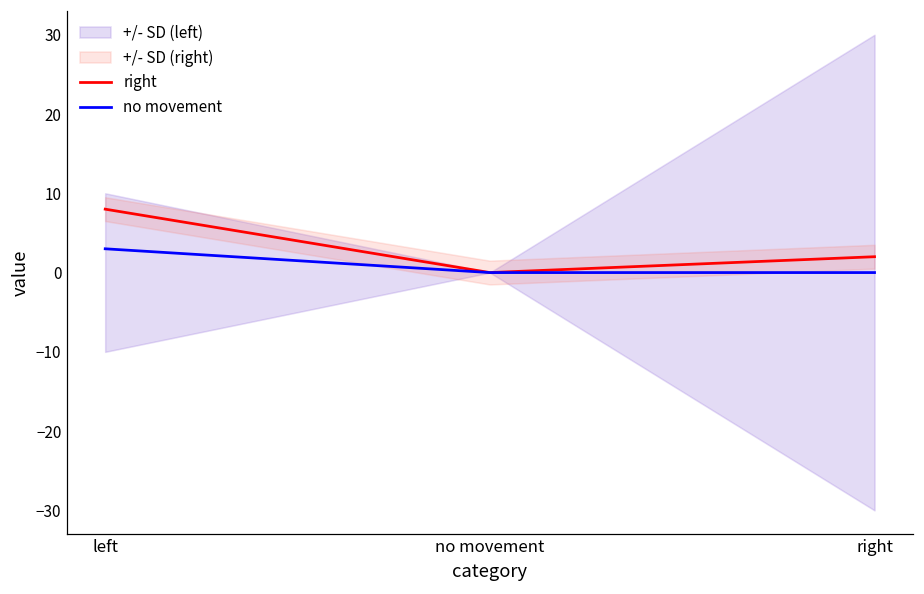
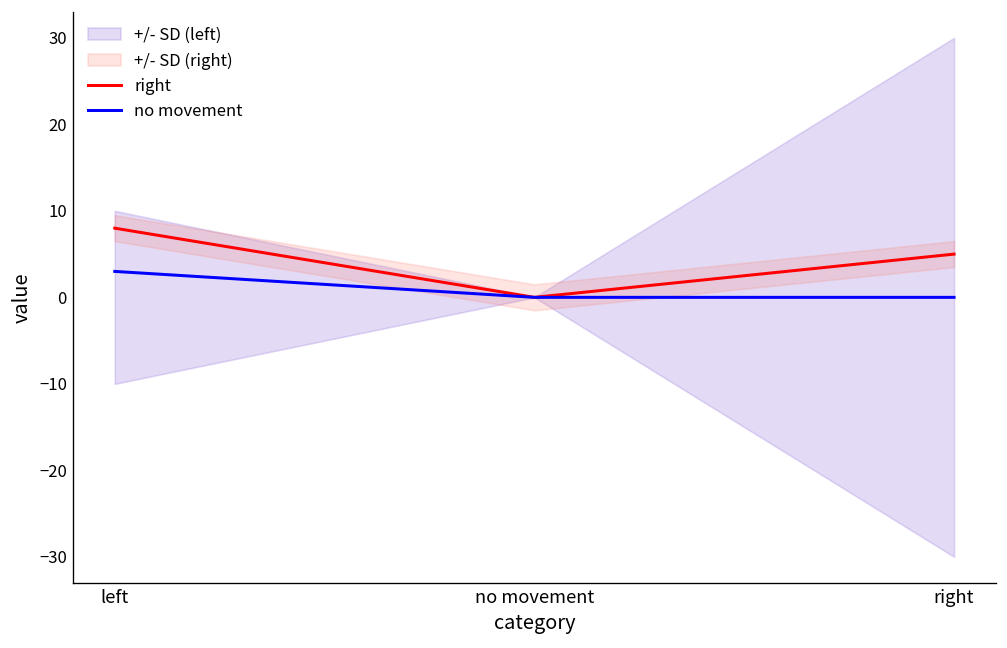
  {
    "right": {
      "left": 8,
-     "right": 2
+     "right": 5
    },
    "no movement": {
      "left": 3,
      "right": 0
    }
  }
